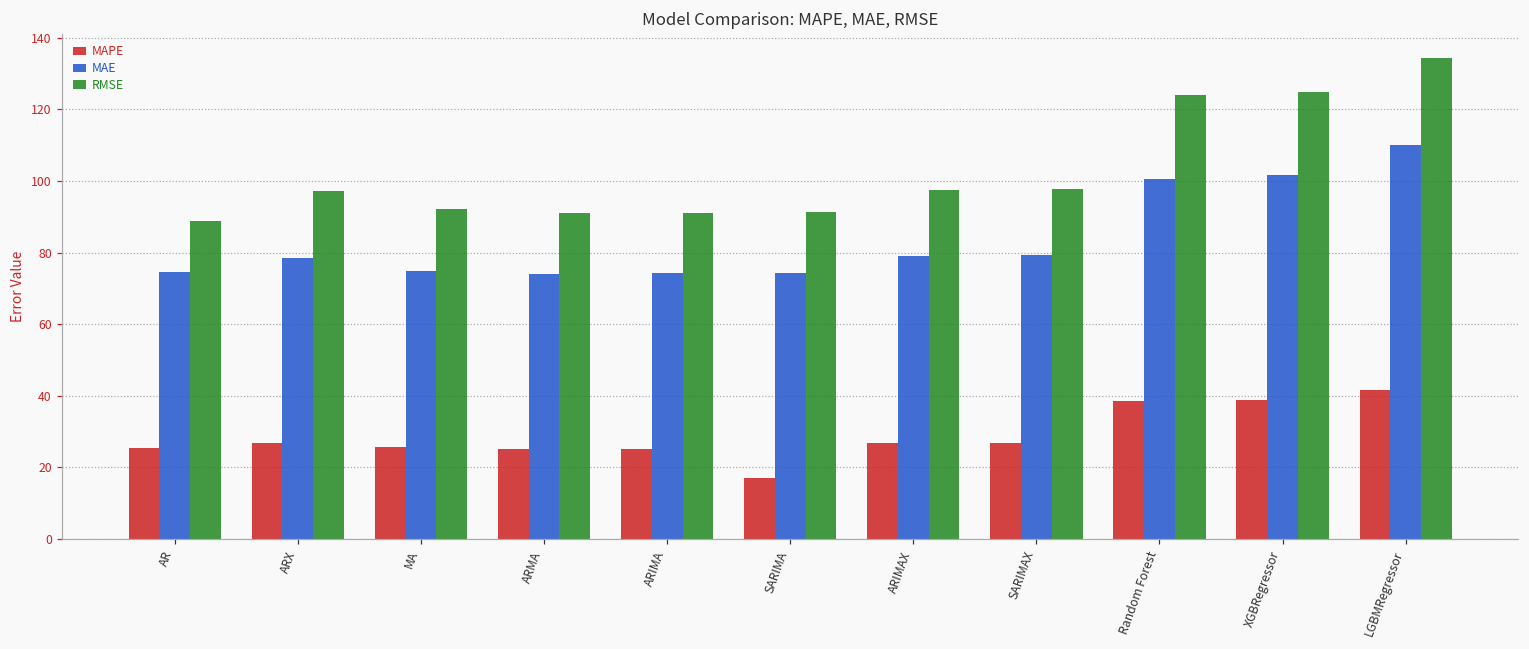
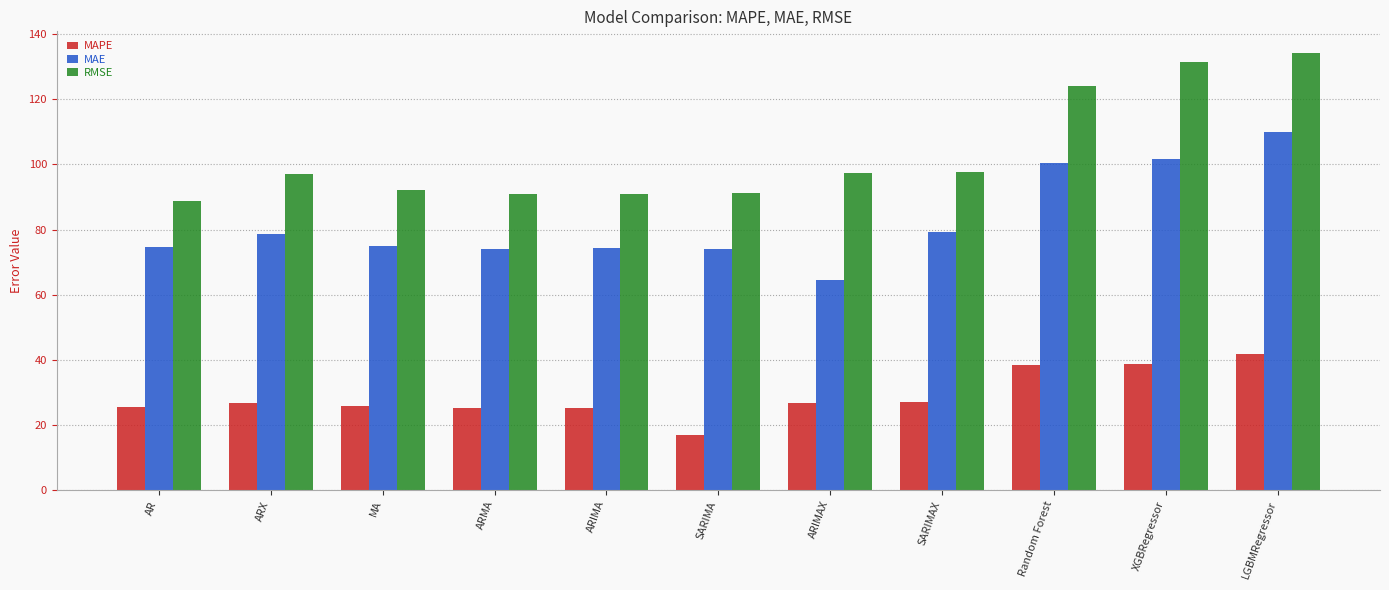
  {
    "MAPE": {
      "AR": 26,
      "ARX": 27,
      "MA": 26,
      "ARMA": 25,
      "ARIMA": 25,
      "SARIMA": 17,
      "ARIMAX": 27,
      "SARIMAX": 27,
      "Random Forest": 38,
      "XGBRegressor": 39,
      "LGBMRegressor": 42
    },
    "MAE": {
      "AR": 75,
      "ARX": 79,
      "MA": 75,
      "ARMA": 74,
      "ARIMA": 74,
      "SARIMA": 74,
-     "ARIMAX": 79,
+     "ARIMAX": 65,
      "SARIMAX": 79,
      "Random Forest": 101,
      "XGBRegressor": 102,
      "LGBMRegressor": 110
    },
    "RMSE": {
      "AR": 89,
      "ARX": 97,
      "MA": 92,
      "ARMA": 91,
      "ARIMA": 91,
      "SARIMA": 91,
      "ARIMAX": 97,
      "SARIMAX": 98,
      "Random Forest": 124,
-     "XGBRegressor": 125,
+     "XGBRegressor": 131,
      "LGBMRegressor": 134
    }
  }
